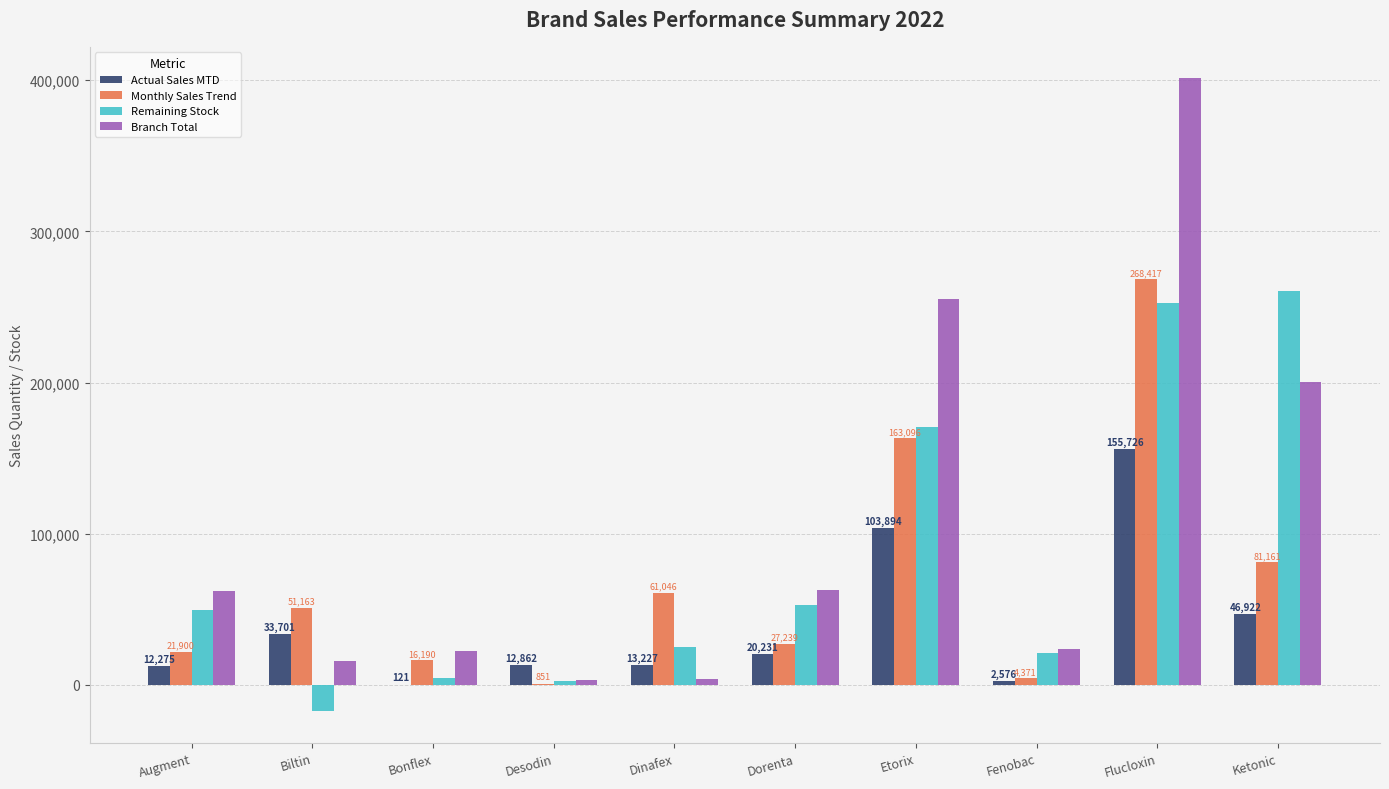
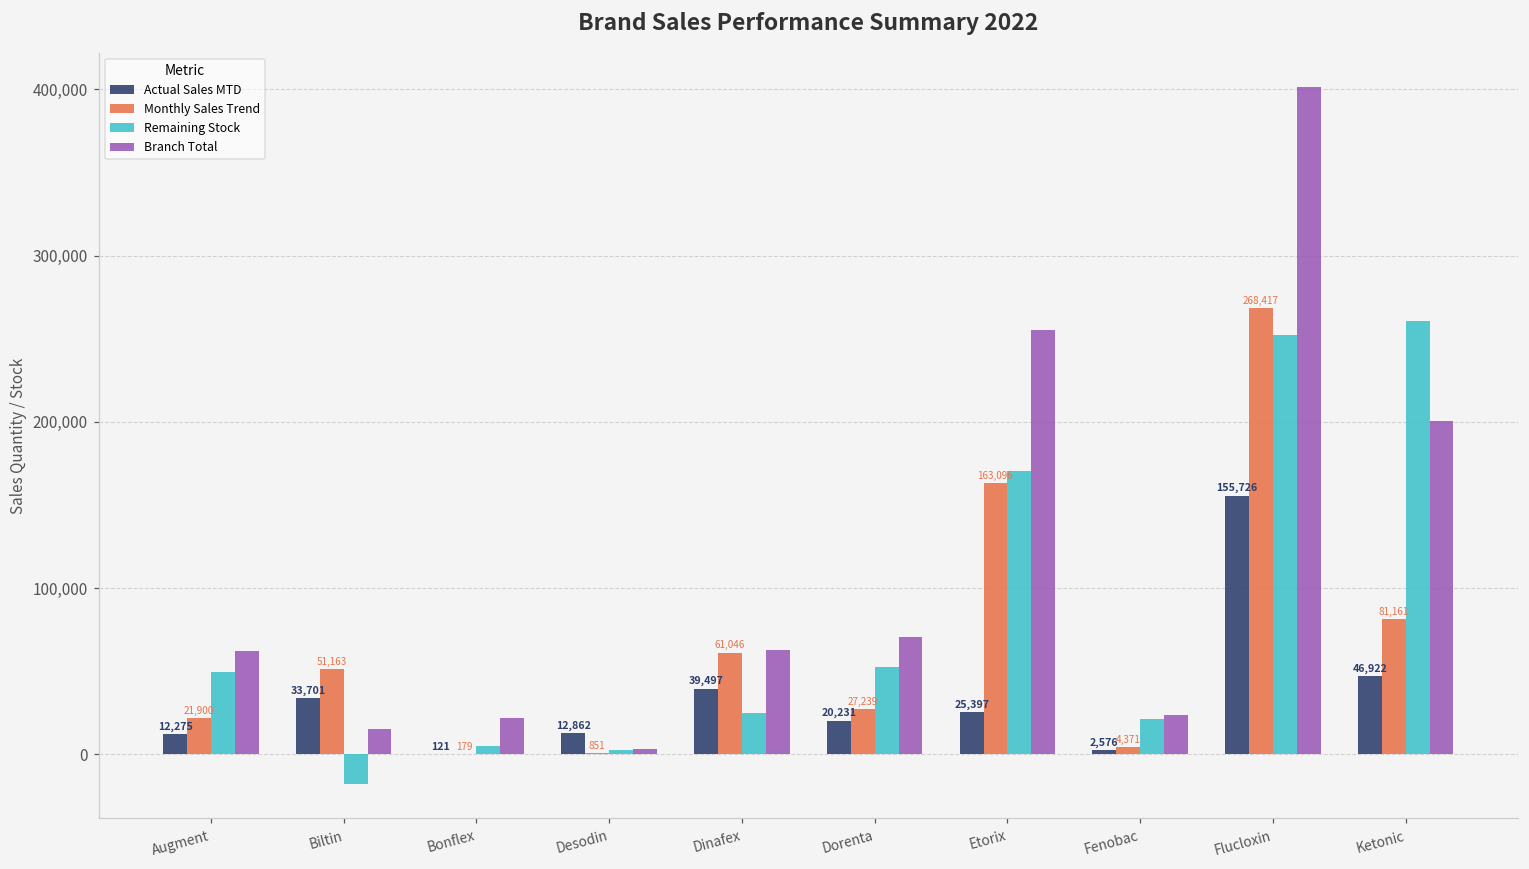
  {
    "Actual Sales MTD": {
      "Augment": "12,275",
      "Biltin": "33,701",
      "Bonflex": "121",
      "Desodin": "12,862",
-     "Dinafex": "13,227",
+     "Dinafex": "39,497",
      "Dorenta": "20,231",
-     "Etorix": "103,894",
+     "Etorix": "25,397",
      "Fenobac": "2,576",
      "Flucloxin": "155,726",
      "Ketonic": "46,922"
    },
    "Monthly Sales Trend": {
      "Augment": "21,900",
      "Biltin": "51,163",
-     "Bonflex": "16,190",
+     "Bonflex": "179",
      "Desodin": "851",
      "Dinafex": "61,046",
      "Dorenta": "27,239",
      "Etorix": "163,096",
      "Fenobac": "4,371",
      "Flucloxin": "268,417",
      "Ketonic": "81,161"
    },
    "Remaining Stock": {
      "Augment": "50,000",
      "Biltin": "-18,000",
      "Bonflex": "5,000",
      "Desodin": "3,000",
      "Dinafex": "25,000",
      "Dorenta": "53,000",
      "Etorix": "170,000",
      "Fenobac": "21,000",
      "Flucloxin": "253,000",
      "Ketonic": "261,000"
    },
    "Branch Total": {
      "Augment": "62,000",
      "Biltin": "15,000",
      "Bonflex": "22,000",
      "Desodin": "3,000",
-     "Dinafex": "4,000",
-     "Dorenta": "63,000",
+     "Dinafex": "63,000",
+     "Dorenta": "71,000",
      "Etorix": "255,000",
      "Fenobac": "24,000",
      "Flucloxin": "401,000",
      "Ketonic": "201,000"
    }
  }
